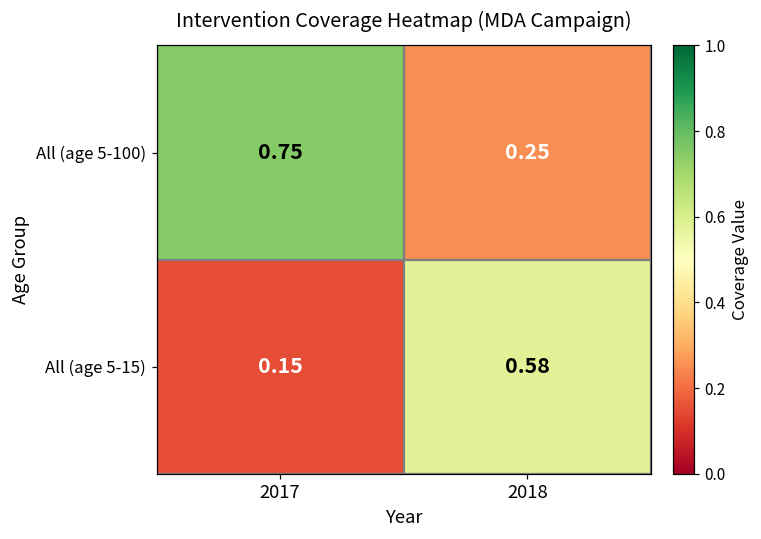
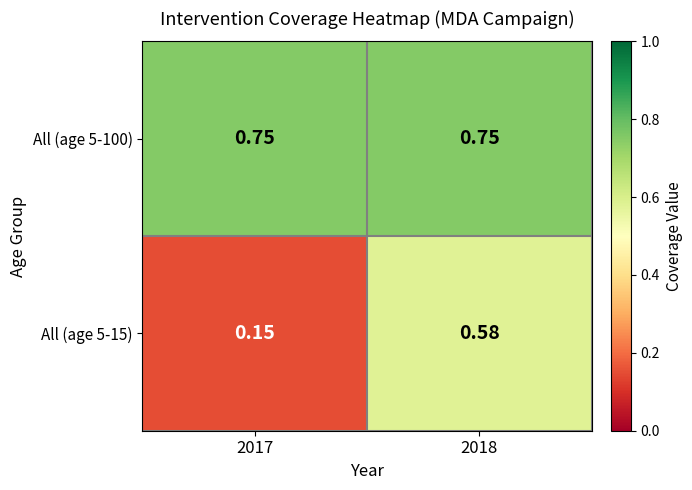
  {
    "All (age 5-100)": {
      "2017": 0.75,
-     "2018": 0.25
+     "2018": 0.75
    },
    "All (age 5-15)": {
      "2017": 0.15,
      "2018": 0.58
    }
  }
